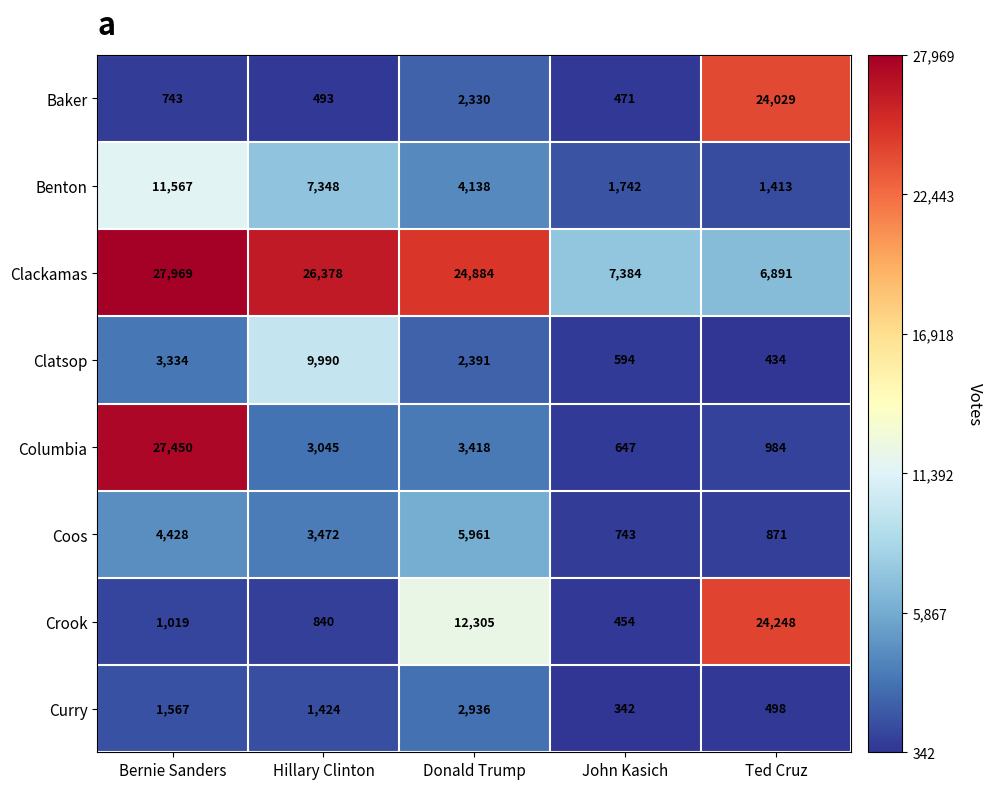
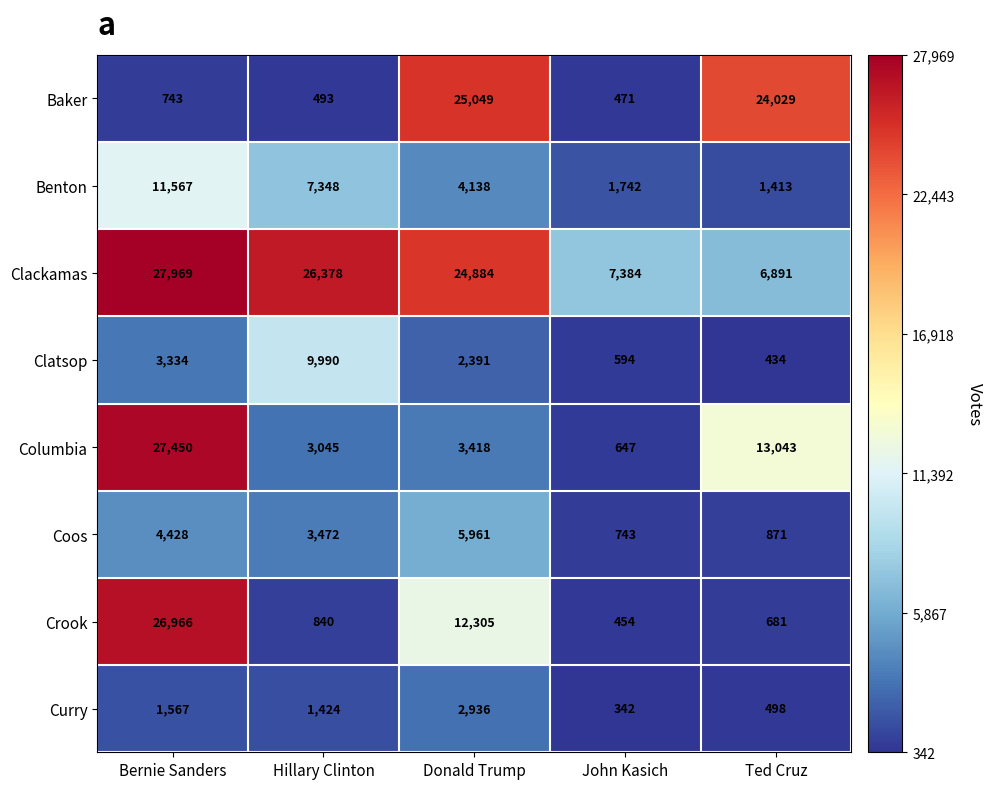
  {
    "Baker": {
      "Bernie Sanders": "743",
      "Hillary Clinton": "493",
-     "Donald Trump": "2,330",
+     "Donald Trump": "25,049",
      "John Kasich": "471",
      "Ted Cruz": "24,029"
    },
    "Benton": {
      "Bernie Sanders": "11,567",
      "Hillary Clinton": "7,348",
      "Donald Trump": "4,138",
      "John Kasich": "1,742",
      "Ted Cruz": "1,413"
    },
    "Clackamas": {
      "Bernie Sanders": "27,969",
      "Hillary Clinton": "26,378",
      "Donald Trump": "24,884",
      "John Kasich": "7,384",
      "Ted Cruz": "6,891"
    },
    "Clatsop": {
      "Bernie Sanders": "3,334",
      "Hillary Clinton": "9,990",
      "Donald Trump": "2,391",
      "John Kasich": "594",
      "Ted Cruz": "434"
    },
    "Columbia": {
      "Bernie Sanders": "27,450",
      "Hillary Clinton": "3,045",
      "Donald Trump": "3,418",
      "John Kasich": "647",
-     "Ted Cruz": "984"
+     "Ted Cruz": "13,043"
    },
    "Coos": {
      "Bernie Sanders": "4,428",
      "Hillary Clinton": "3,472",
      "Donald Trump": "5,961",
      "John Kasich": "743",
      "Ted Cruz": "871"
    },
    "Crook": {
-     "Bernie Sanders": "1,019",
+     "Bernie Sanders": "26,966",
      "Hillary Clinton": "840",
      "Donald Trump": "12,305",
      "John Kasich": "454",
-     "Ted Cruz": "24,248"
+     "Ted Cruz": "681"
    },
    "Curry": {
      "Bernie Sanders": "1,567",
      "Hillary Clinton": "1,424",
      "Donald Trump": "2,936",
      "John Kasich": "342",
      "Ted Cruz": "498"
    }
  }
